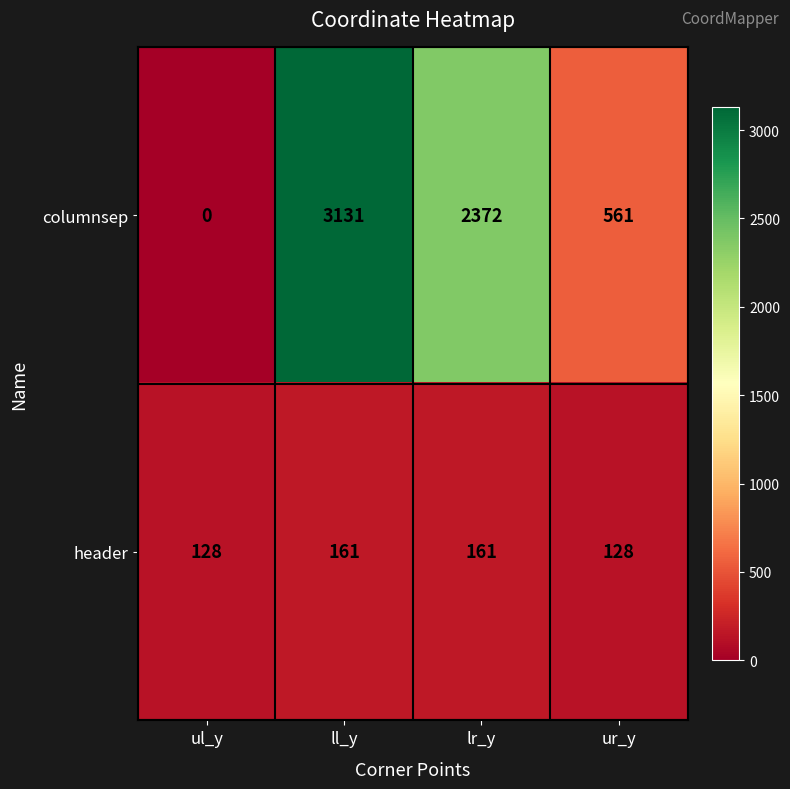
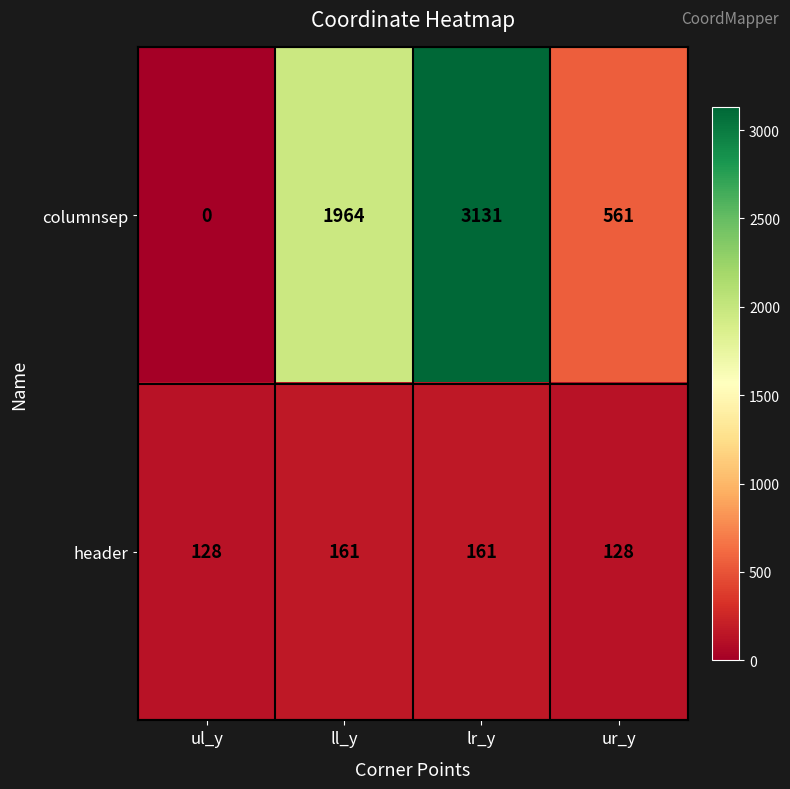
  {
    "columnsep": {
      "ul_y": 0,
-     "ll_y": 3131,
-     "lr_y": 2372,
+     "ll_y": 1964,
+     "lr_y": 3131,
      "ur_y": 561
    },
    "header": {
      "ul_y": 128,
      "ll_y": 161,
      "lr_y": 161,
      "ur_y": 128
    }
  }
